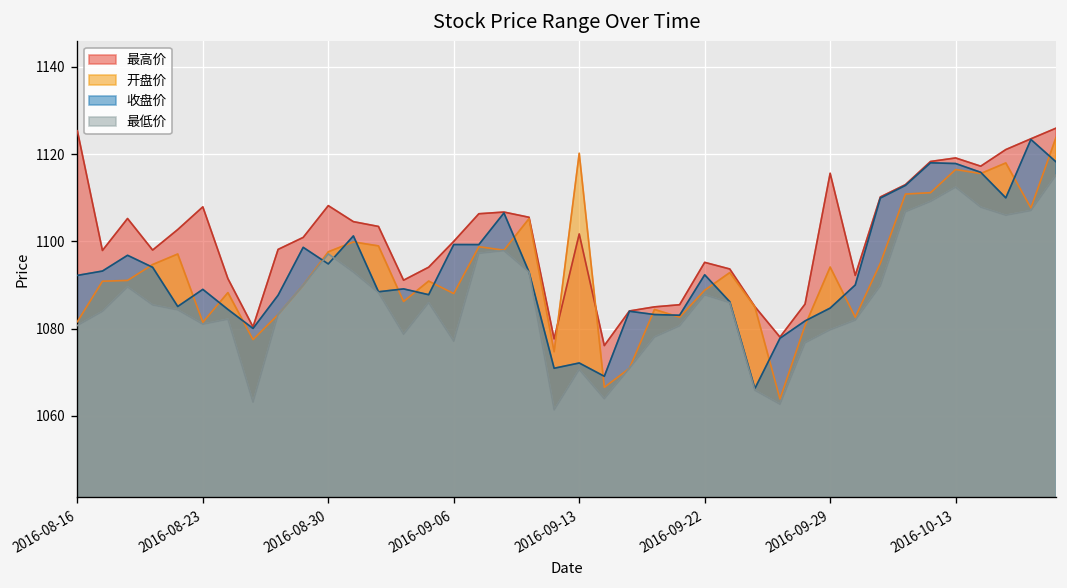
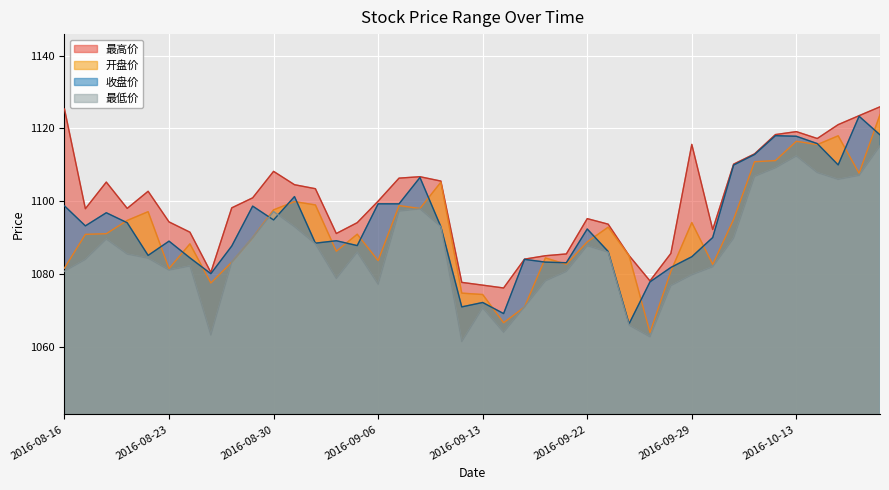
  {
    "最高价": {
      "2016-08-16": 1125,
-     "2016-08-23": 1108,
+     "2016-08-23": 1094,
      "2016-08-30": 1108,
      "2016-09-06": 1100,
-     "2016-09-13": 1102,
+     "2016-09-13": 1077,
      "2016-09-22": 1095,
      "2016-09-29": 1116,
      "2016-10-13": 1119
    },
    "开盘价": {
      "2016-08-16": 1082,
-     "2016-09-06": 1088,
-     "2016-09-13": 1120,
+     "2016-09-06": 1084,
+     "2016-09-13": 1074,
      "2016-09-22": 1089,
      "2016-09-29": 1094,
      "2016-10-13": 1116
    },
    "收盘价": {
-     "2016-08-16": 1092,
+     "2016-08-16": 1099,
      "2016-08-23": 1089,
      "2016-08-30": 1095,
      "2016-09-06": 1099,
      "2016-09-13": 1072,
      "2016-09-22": 1092,
      "2016-09-29": 1085,
      "2016-10-13": 1118
    },
    "最低价": {
      "2016-08-16": 1081,
      "2016-09-06": 1077,
      "2016-09-13": 1071,
      "2016-09-22": 1088,
      "2016-09-29": 1080,
      "2016-10-13": 1112
    }
  }
